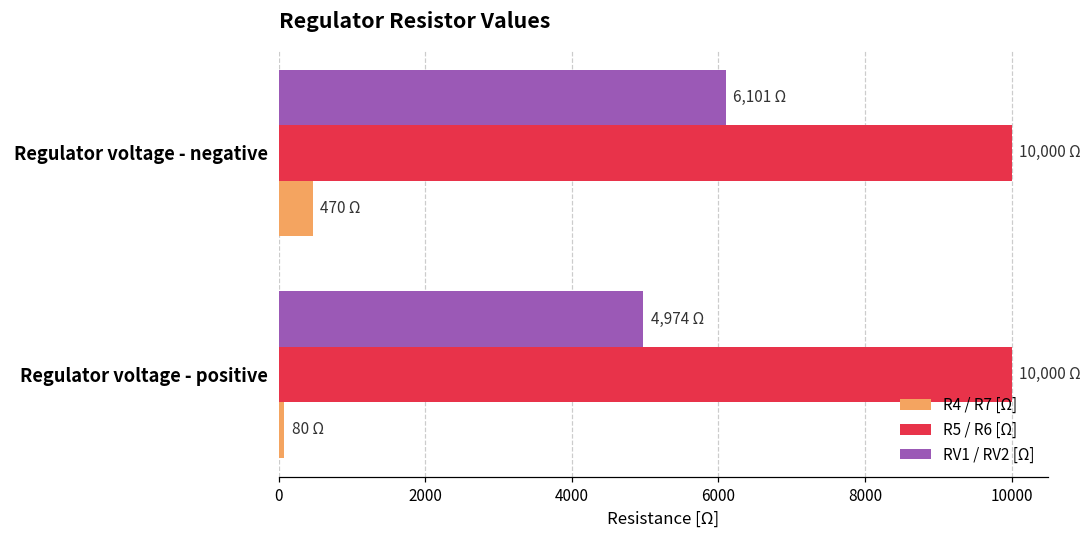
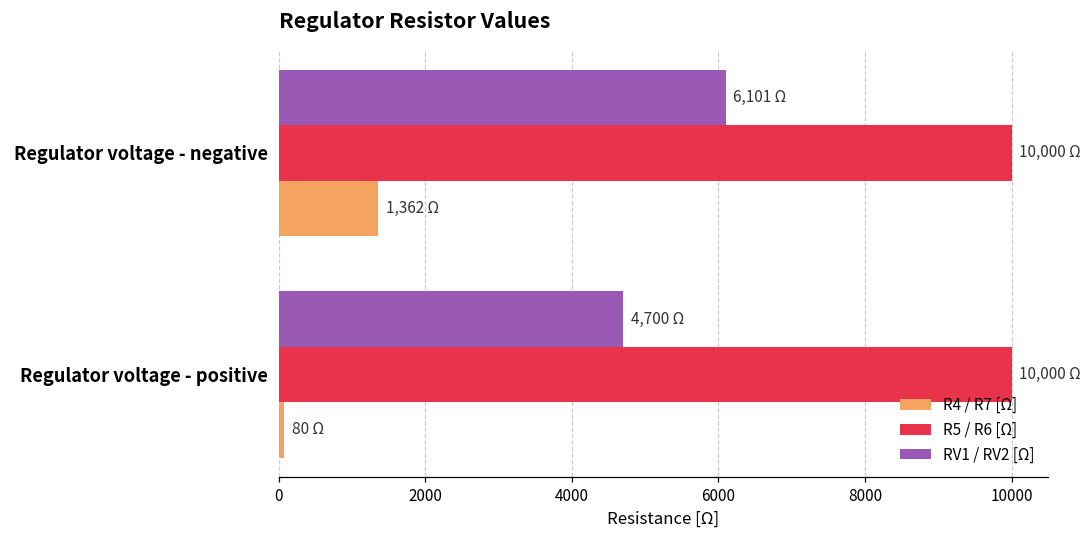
  {
    "R4 / R7 [Ω]": {
-     "Regulator voltage - negative": "470",
+     "Regulator voltage - negative": "1,362",
      "Regulator voltage - positive": "80"
    },
    "R5 / R6 [Ω]": {
      "Regulator voltage - negative": "10,000",
      "Regulator voltage - positive": "10,000"
    },
    "RV1 / RV2 [Ω]": {
      "Regulator voltage - negative": "6,101",
-     "Regulator voltage - positive": "4,974"
+     "Regulator voltage - positive": "4,700"
    }
  }
